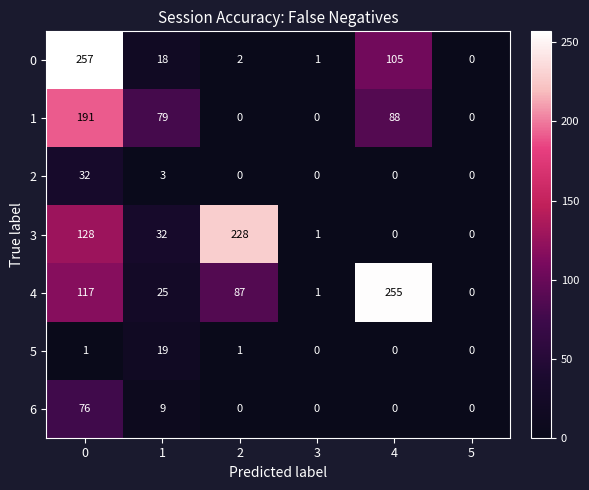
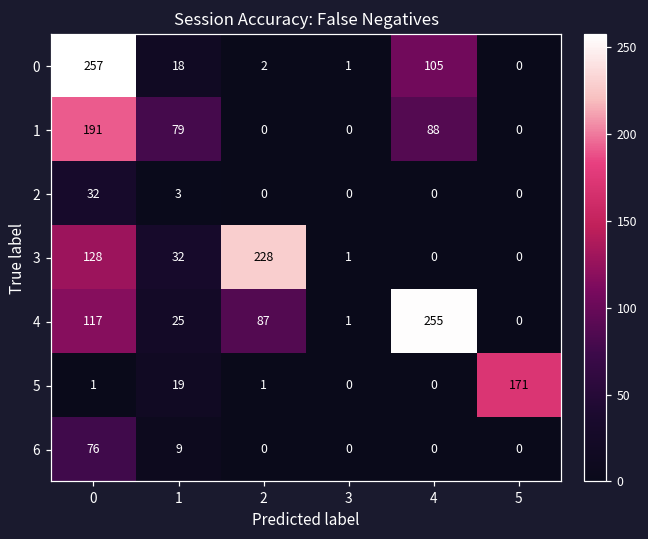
  {
    "0": {
      "0": 257,
      "1": 18,
      "2": 2,
      "3": 1,
      "4": 105,
      "5": 0
    },
    "1": {
      "0": 191,
      "1": 79,
      "2": 0,
      "3": 0,
      "4": 88,
      "5": 0
    },
    "2": {
      "0": 32,
      "1": 3,
      "2": 0,
      "3": 0,
      "4": 0,
      "5": 0
    },
    "3": {
      "0": 128,
      "1": 32,
      "2": 228,
      "3": 1,
      "4": 0,
      "5": 0
    },
    "4": {
      "0": 117,
      "1": 25,
      "2": 87,
      "3": 1,
      "4": 255,
      "5": 0
    },
    "5": {
      "0": 1,
      "1": 19,
      "2": 1,
      "3": 0,
      "4": 0,
-     "5": 0
+     "5": 171
    },
    "6": {
      "0": 76,
      "1": 9,
      "2": 0,
      "3": 0,
      "4": 0,
      "5": 0
    }
  }
